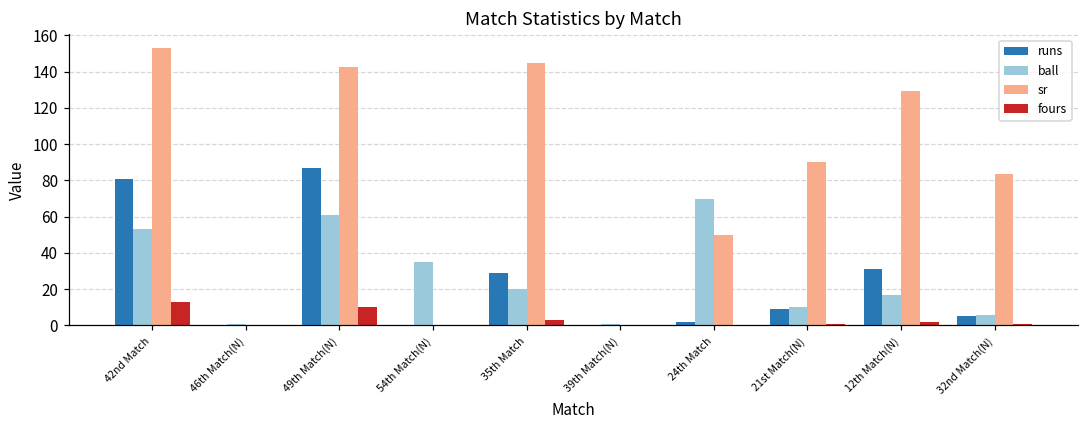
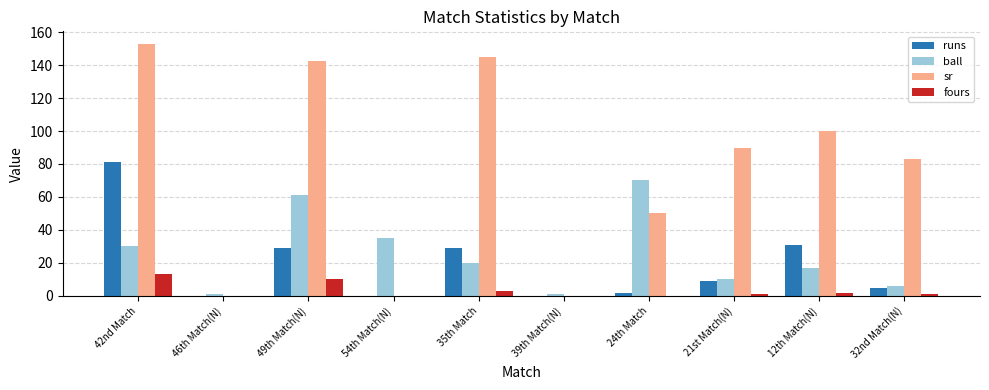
  {
    "runs": {
      "42nd Match": 81,
      "46th Match(N)": 0,
-     "49th Match(N)": 87,
+     "49th Match(N)": 29,
      "54th Match(N)": 0,
      "35th Match": 29,
      "39th Match(N)": 0,
      "24th Match": 2,
      "21st Match(N)": 9,
      "12th Match(N)": 31,
      "32nd Match(N)": 5
    },
    "ball": {
-     "42nd Match": 53,
+     "42nd Match": 30,
      "49th Match(N)": 61,
      "54th Match(N)": 35,
      "35th Match": 20,
      "24th Match": 70,
      "21st Match(N)": 10,
      "12th Match(N)": 17,
      "32nd Match(N)": 6
    },
    "sr": {
      "42nd Match": 153,
      "46th Match(N)": 0,
      "49th Match(N)": 143,
      "54th Match(N)": 0,
      "35th Match": 145,
      "39th Match(N)": 0,
      "24th Match": 50,
      "21st Match(N)": 90,
-     "12th Match(N)": 129,
+     "12th Match(N)": 100,
      "32nd Match(N)": 83
    },
    "fours": {
      "42nd Match": 13,
      "46th Match(N)": 0,
      "49th Match(N)": 10,
      "54th Match(N)": 0,
      "35th Match": 3,
      "39th Match(N)": 0,
      "24th Match": 0,
      "12th Match(N)": 2
    }
  }
